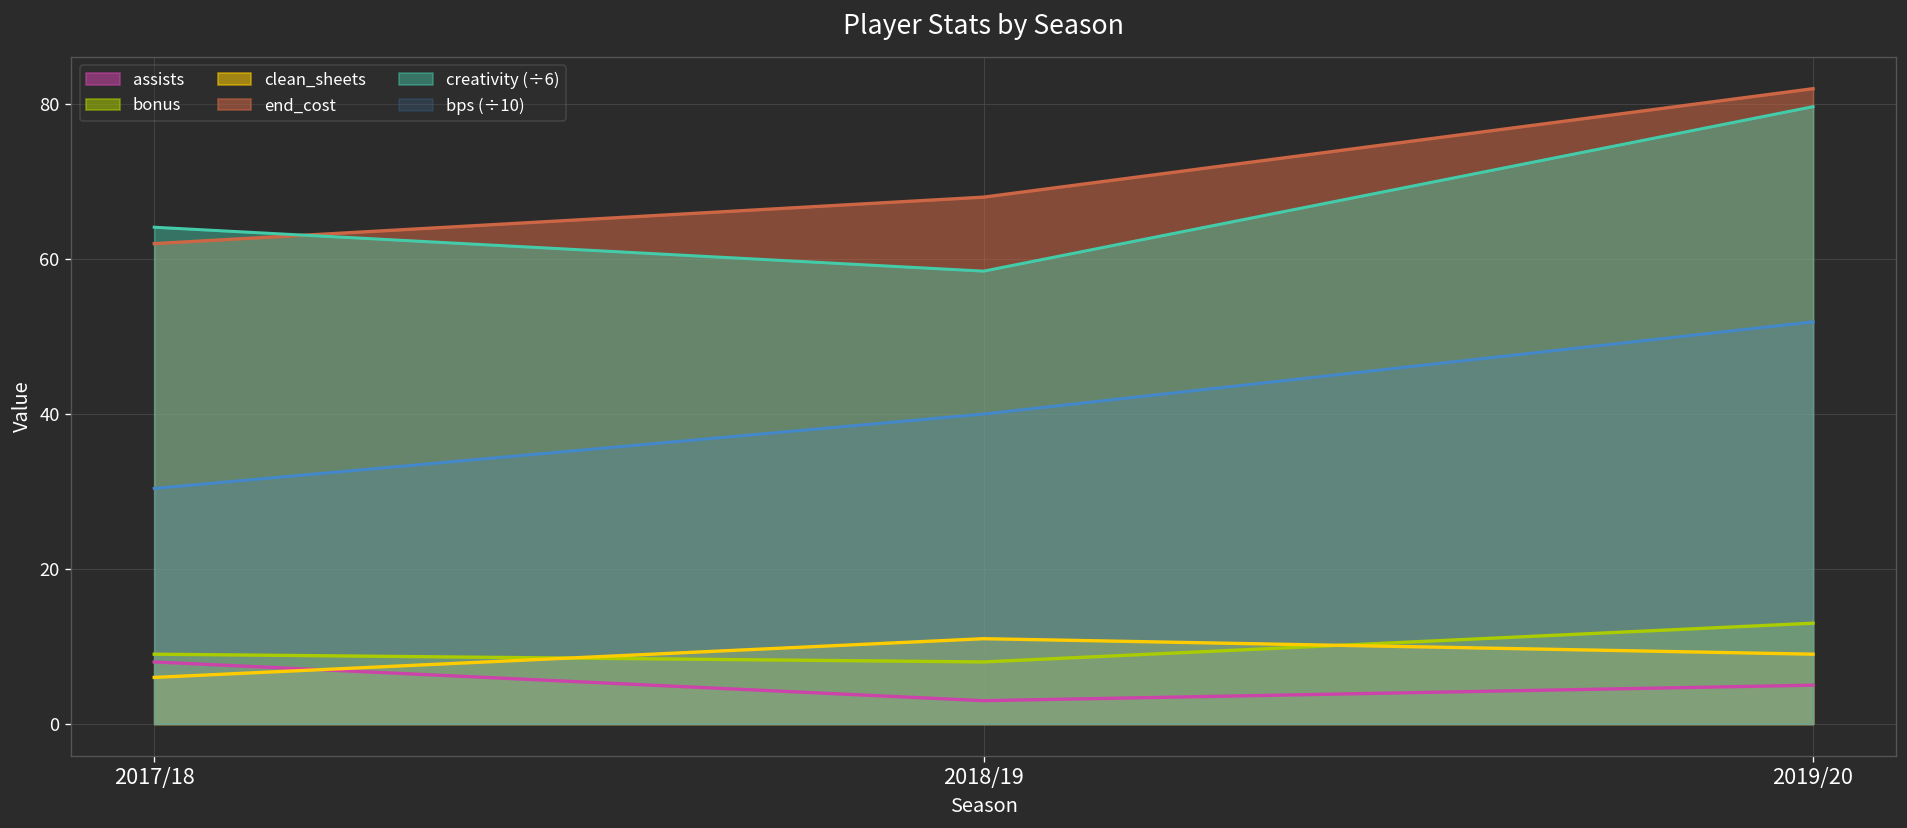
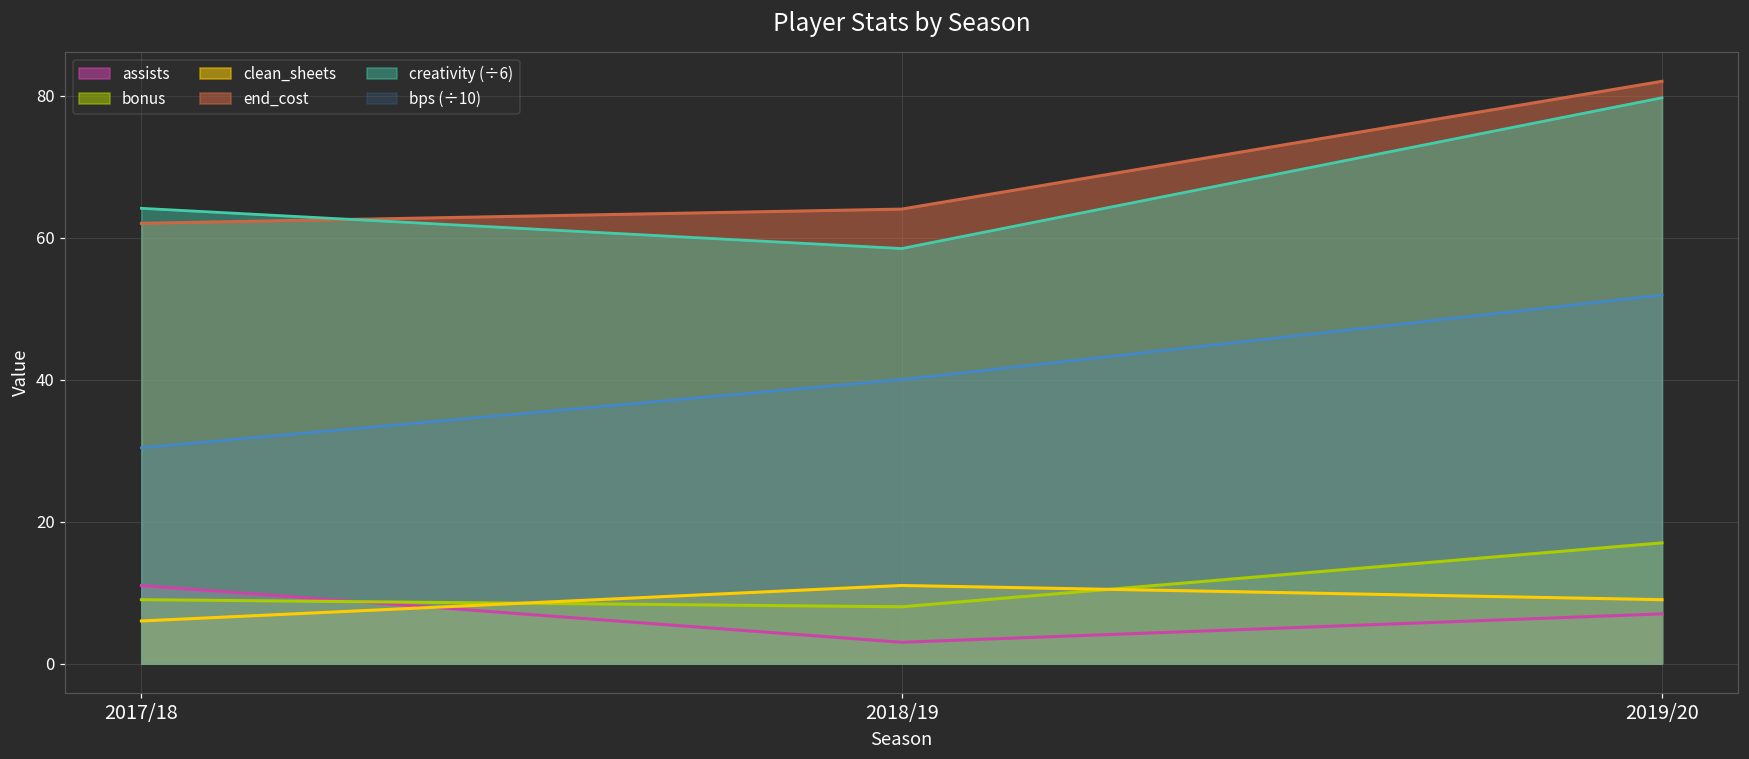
  {
    "assists": {
-     "2017/18": 8,
+     "2017/18": 11,
      "2018/19": 3,
-     "2019/20": 5
+     "2019/20": 7
    },
    "bonus": {
      "2017/18": 9,
      "2018/19": 8,
-     "2019/20": 13
+     "2019/20": 17
    },
    "clean_sheets": {
      "2017/18": 6,
      "2018/19": 11,
      "2019/20": 9
    },
    "end_cost": {
      "2017/18": 62,
-     "2018/19": 68,
+     "2018/19": 64,
      "2019/20": 82
    },
    "creativity (÷6)": {
      "2017/18": 64,
      "2018/19": 58,
      "2019/20": 80
    },
    "bps (÷10)": {
      "2017/18": 30,
      "2018/19": 40,
      "2019/20": 52
    }
  }
